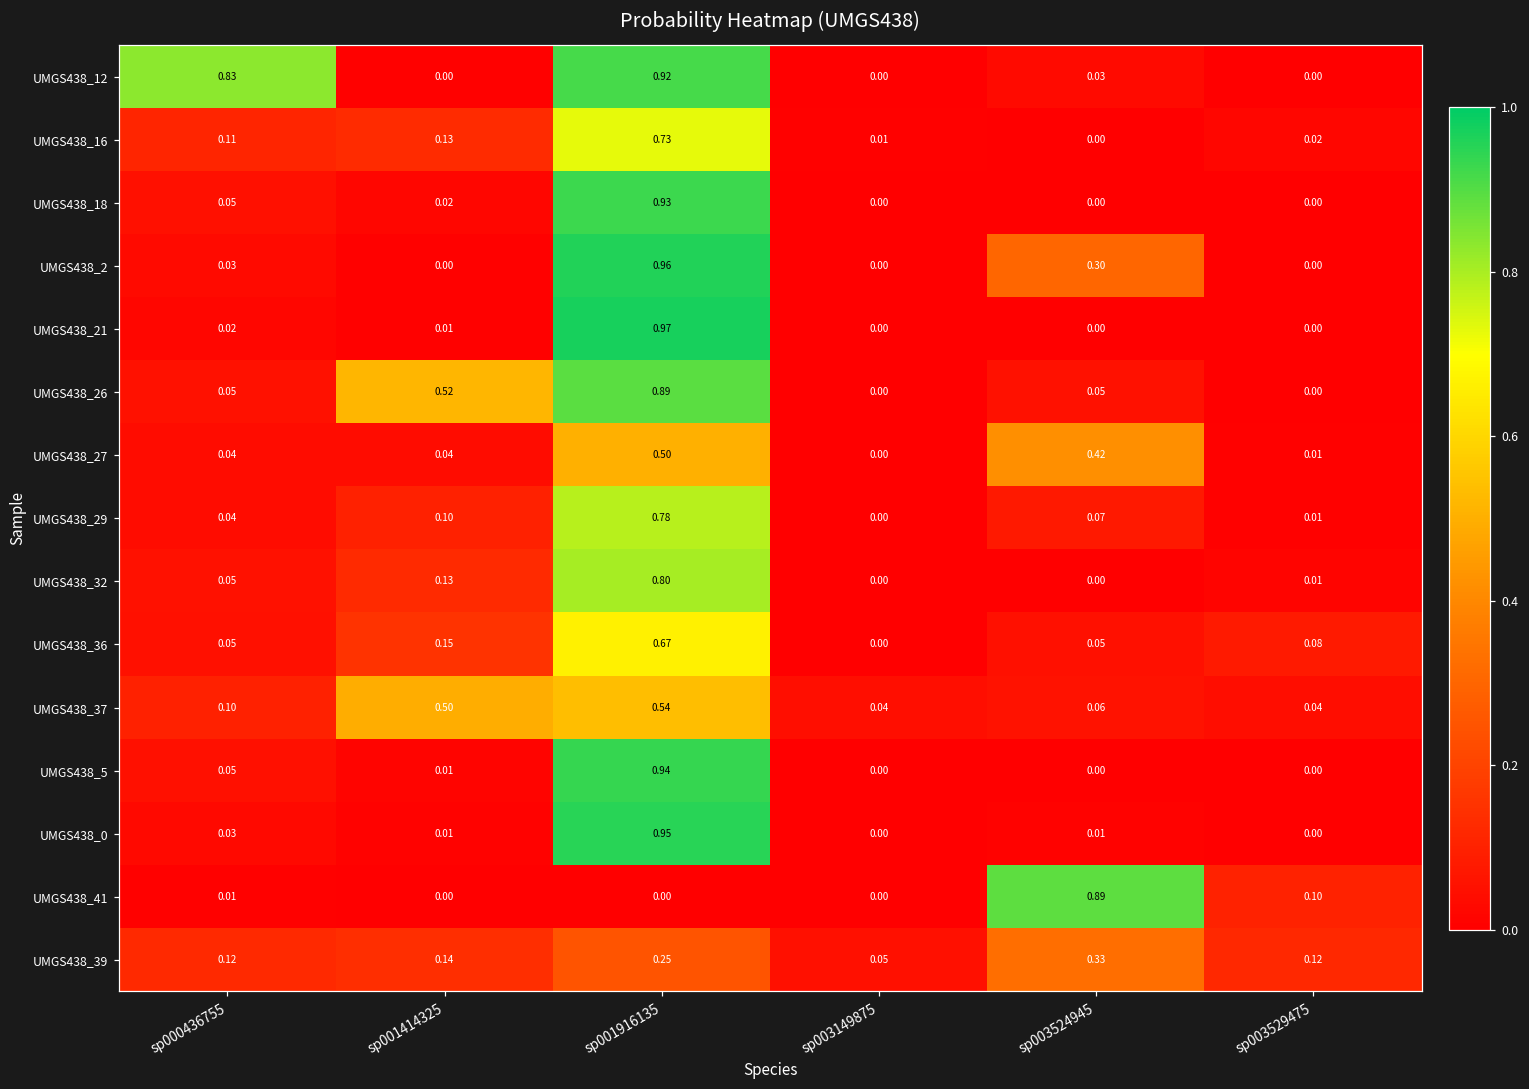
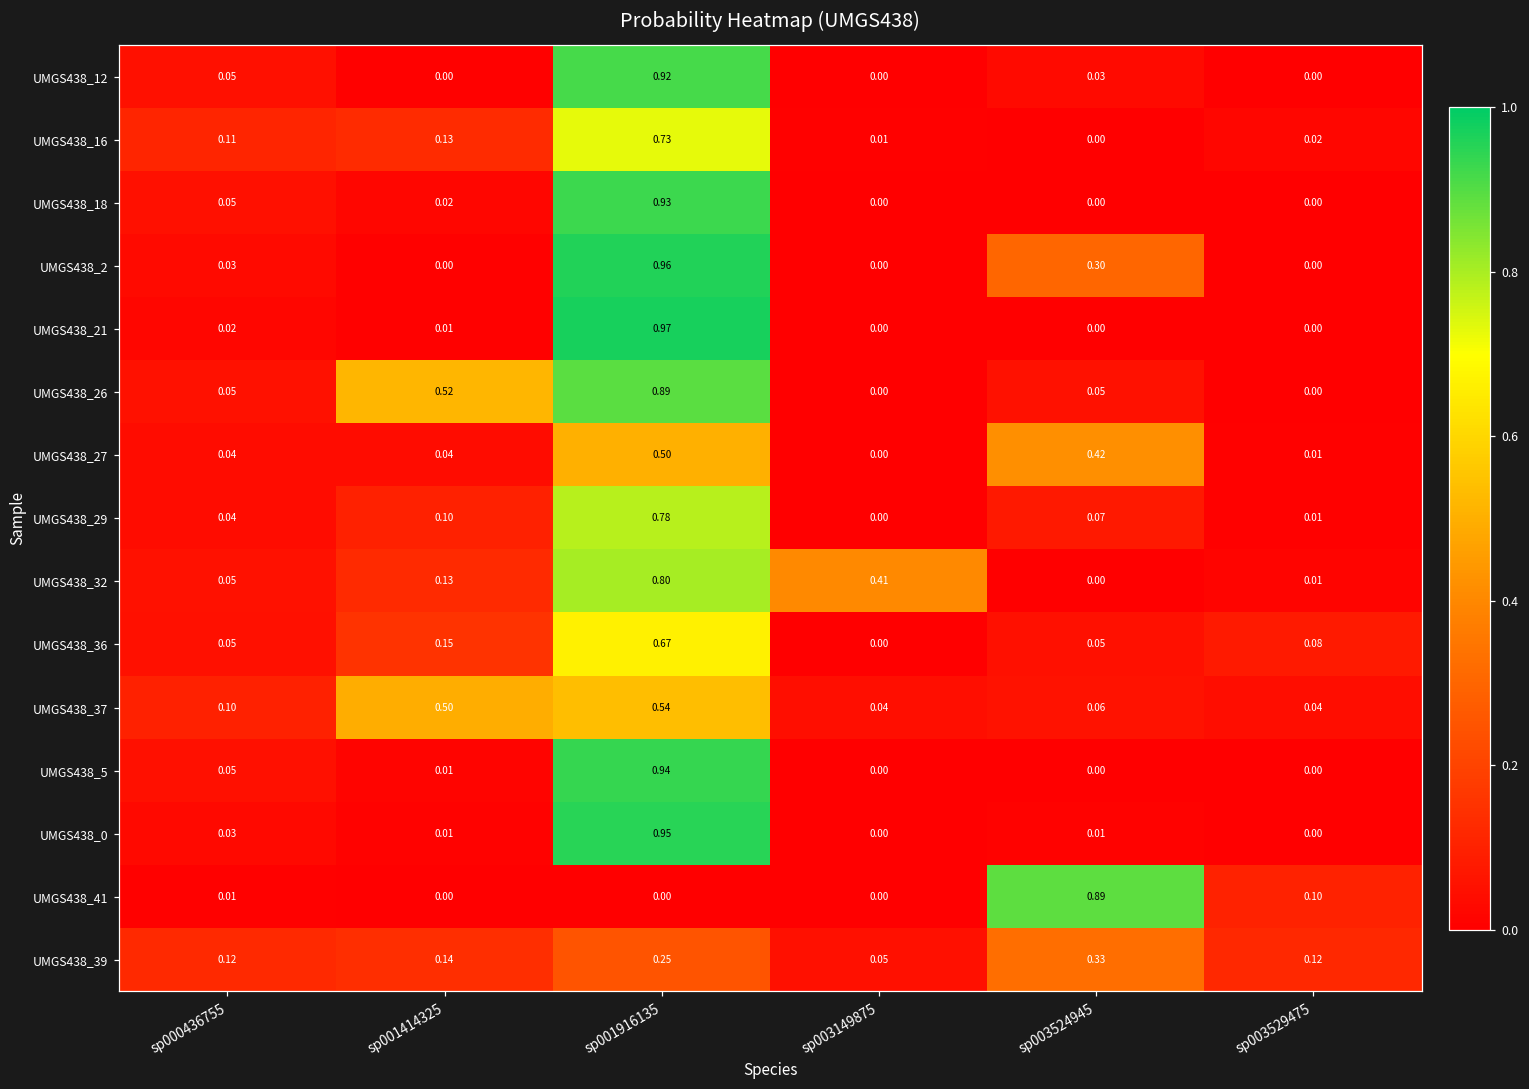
  {
    "UMGS438_12": {
-     "sp000436755": 0.83,
+     "sp000436755": 0.05,
      "sp001414325": 0.00,
      "sp001916135": 0.92,
      "sp003149875": 0.00,
      "sp003524945": 0.03,
      "sp003529475": 0.00
    },
    "UMGS438_16": {
      "sp000436755": 0.11,
      "sp001414325": 0.13,
      "sp001916135": 0.73,
      "sp003149875": 0.01,
      "sp003524945": 0.00,
      "sp003529475": 0.02
    },
    "UMGS438_18": {
      "sp000436755": 0.05,
      "sp001414325": 0.02,
      "sp001916135": 0.93,
      "sp003149875": 0.00,
      "sp003524945": 0.00,
      "sp003529475": 0.00
    },
    "UMGS438_2": {
      "sp000436755": 0.03,
      "sp001414325": 0.00,
      "sp001916135": 0.96,
      "sp003149875": 0.00,
      "sp003524945": 0.30,
      "sp003529475": 0.00
    },
    "UMGS438_21": {
      "sp000436755": 0.02,
      "sp001414325": 0.01,
      "sp001916135": 0.97,
      "sp003149875": 0.00,
      "sp003524945": 0.00,
      "sp003529475": 0.00
    },
    "UMGS438_26": {
      "sp000436755": 0.05,
      "sp001414325": 0.52,
      "sp001916135": 0.89,
      "sp003149875": 0.00,
      "sp003524945": 0.05,
      "sp003529475": 0.00
    },
    "UMGS438_27": {
      "sp000436755": 0.04,
      "sp001414325": 0.04,
      "sp001916135": 0.50,
      "sp003149875": 0.00,
      "sp003524945": 0.42,
      "sp003529475": 0.01
    },
    "UMGS438_29": {
      "sp000436755": 0.04,
      "sp001414325": 0.10,
      "sp001916135": 0.78,
      "sp003149875": 0.00,
      "sp003524945": 0.07,
      "sp003529475": 0.01
    },
    "UMGS438_32": {
      "sp000436755": 0.05,
      "sp001414325": 0.13,
      "sp001916135": 0.80,
-     "sp003149875": 0.00,
+     "sp003149875": 0.41,
      "sp003524945": 0.00,
      "sp003529475": 0.01
    },
    "UMGS438_36": {
      "sp000436755": 0.05,
      "sp001414325": 0.15,
      "sp001916135": 0.67,
      "sp003149875": 0.00,
      "sp003524945": 0.05,
      "sp003529475": 0.08
    },
    "UMGS438_37": {
      "sp000436755": 0.10,
      "sp001414325": 0.50,
      "sp001916135": 0.54,
      "sp003149875": 0.04,
      "sp003524945": 0.06,
      "sp003529475": 0.04
    },
    "UMGS438_5": {
      "sp000436755": 0.05,
      "sp001414325": 0.01,
      "sp001916135": 0.94,
      "sp003149875": 0.00,
      "sp003524945": 0.00,
      "sp003529475": 0.00
    },
    "UMGS438_0": {
      "sp000436755": 0.03,
      "sp001414325": 0.01,
      "sp001916135": 0.95,
      "sp003149875": 0.00,
      "sp003524945": 0.01,
      "sp003529475": 0.00
    },
    "UMGS438_41": {
      "sp000436755": 0.01,
      "sp001414325": 0.00,
      "sp001916135": 0.00,
      "sp003149875": 0.00,
      "sp003524945": 0.89,
      "sp003529475": 0.10
    },
    "UMGS438_39": {
      "sp000436755": 0.12,
      "sp001414325": 0.14,
      "sp001916135": 0.25,
      "sp003149875": 0.05,
      "sp003524945": 0.33,
      "sp003529475": 0.12
    }
  }
